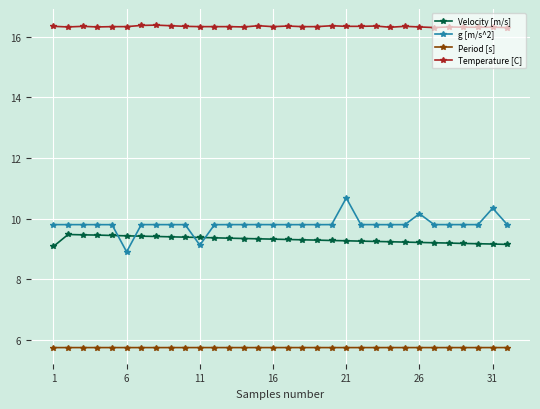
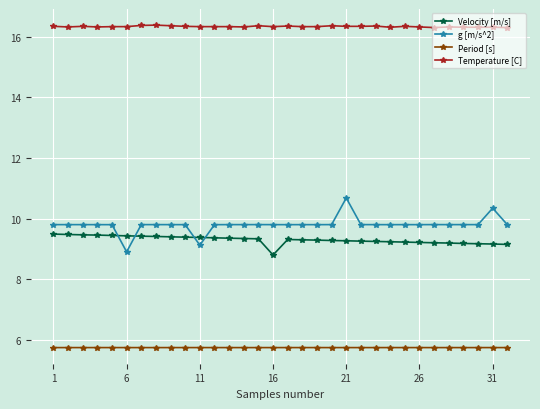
  {
    "Velocity [m/s]": {
-     "1": 9.1,
+     "1": 9.5,
      "6": 9.4,
      "11": 9.4,
-     "16": 9.3,
+     "16": 8.8,
      "21": 9.3,
      "26": 9.2,
      "31": 9.2
    },
    "g [m/s^2]": {
      "1": 9.8,
      "6": 8.9,
      "11": 9.1,
      "16": 9.8,
      "21": 10.7,
-     "26": 10.2,
+     "26": 9.8,
      "31": 10.3
    }
  }
